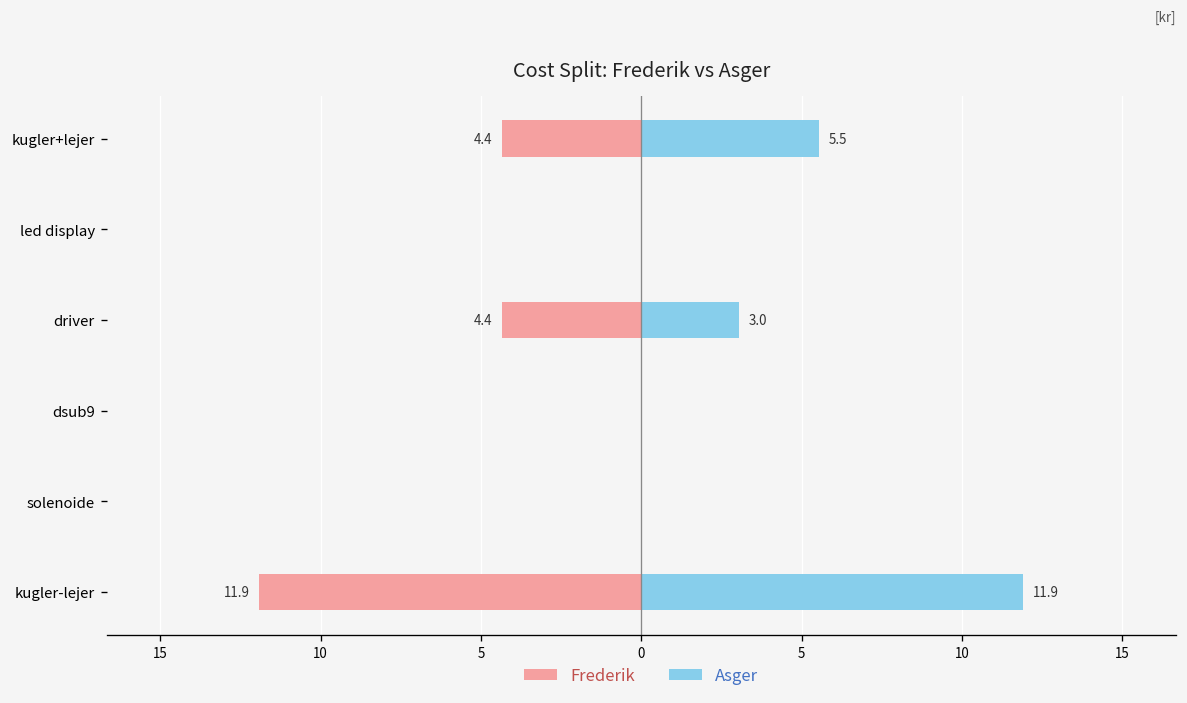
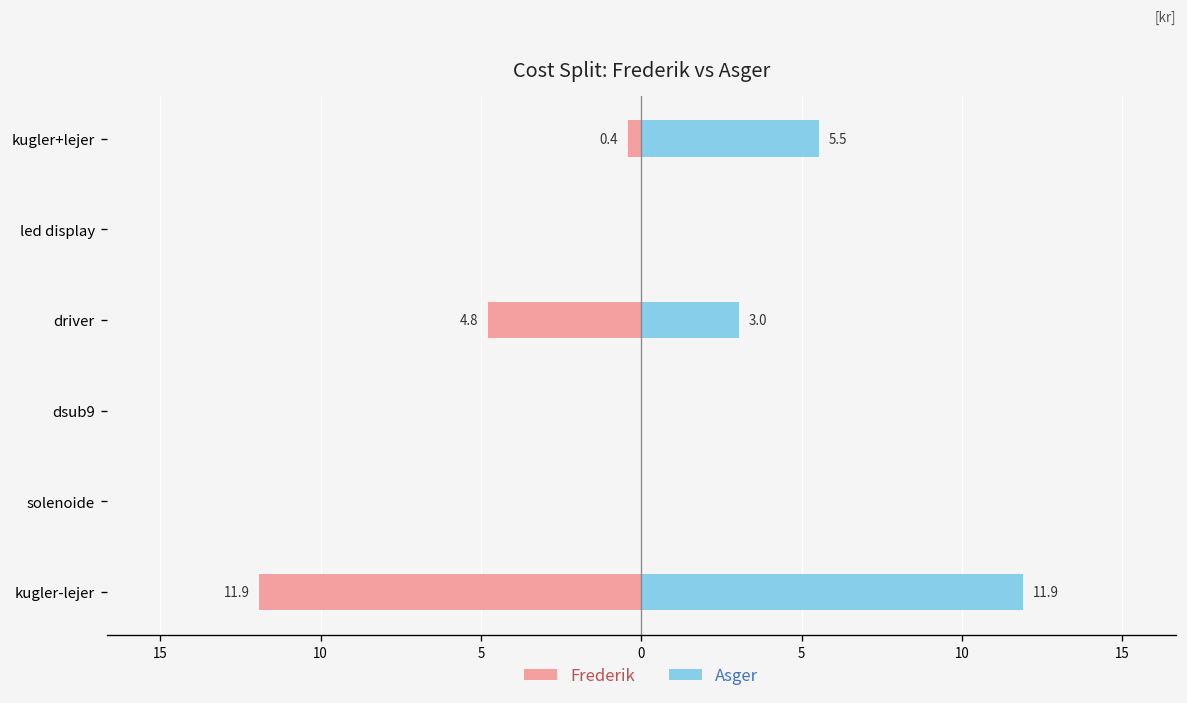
  {
    "Frederik": {
-     "kugler+lejer": 4.4,
-     "driver": 4.4
+     "kugler+lejer": 0.4,
+     "driver": 4.8
    },
    "Asger": {
      "kugler+lejer": 5.5,
      "driver": 3.0,
      "kugler-lejer": 11.9
    }
  }
